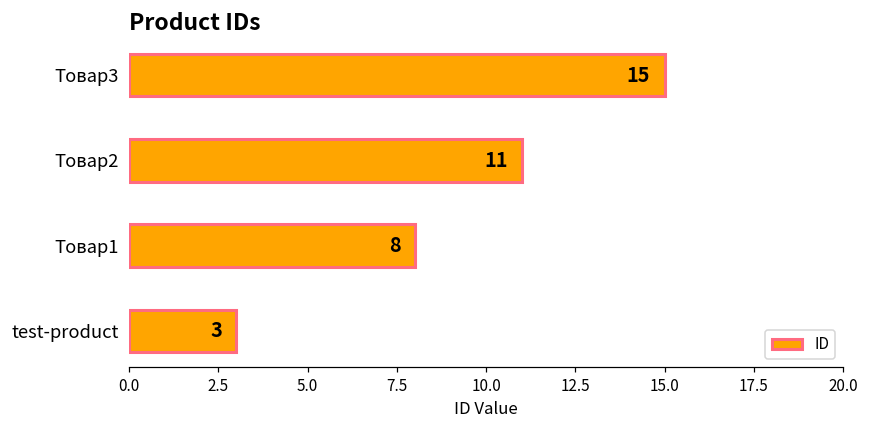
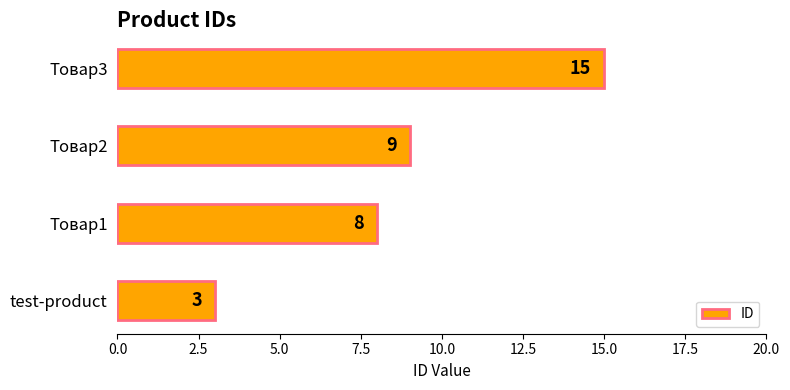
  {
    "Товар3": 15,
-   "Товар2": 11,
+   "Товар2": 9,
    "Товар1": 8,
    "test-product": 3
  }
